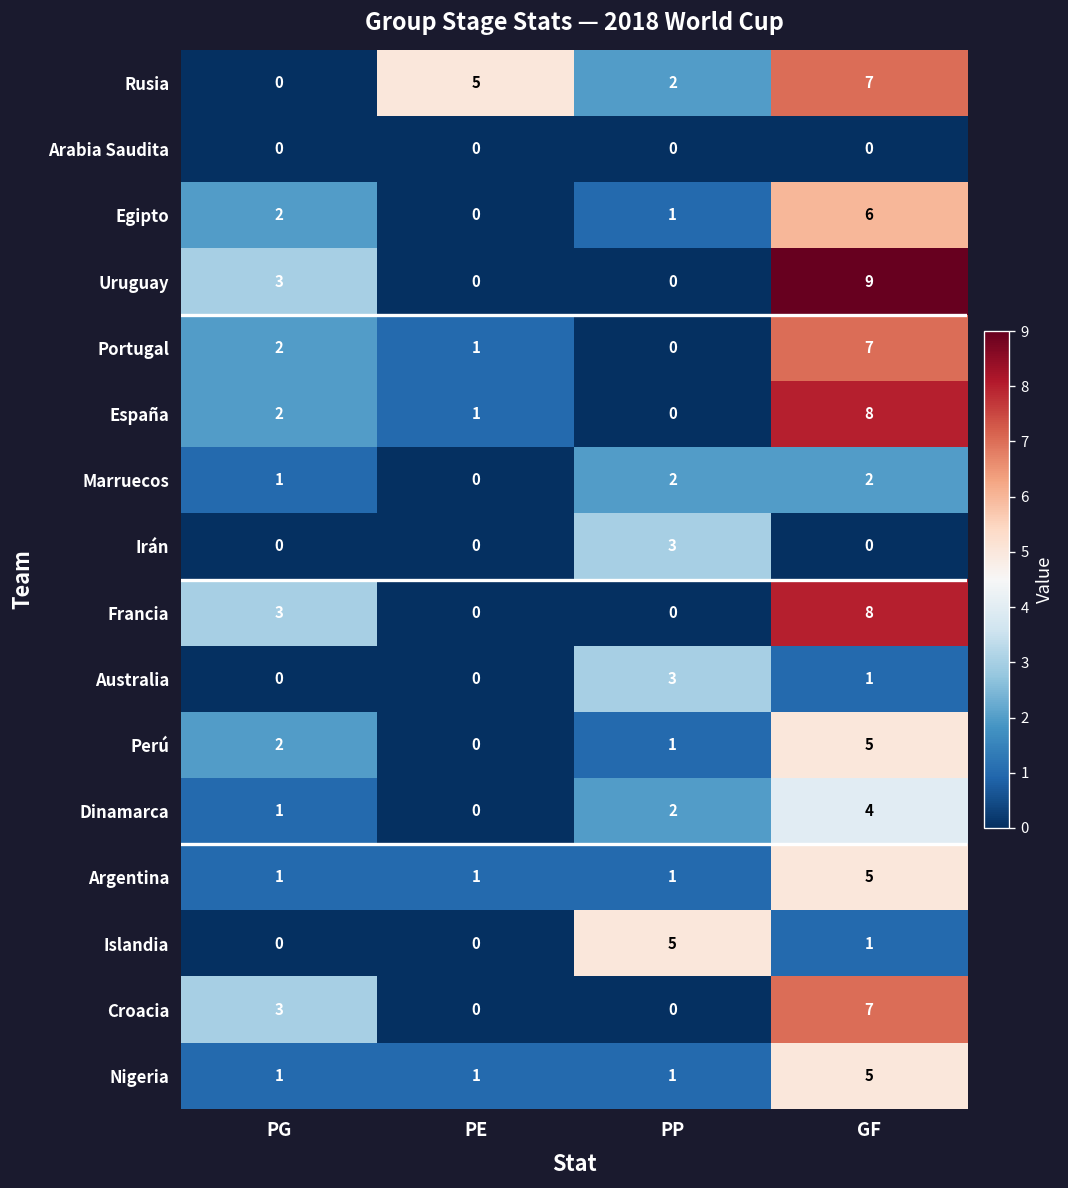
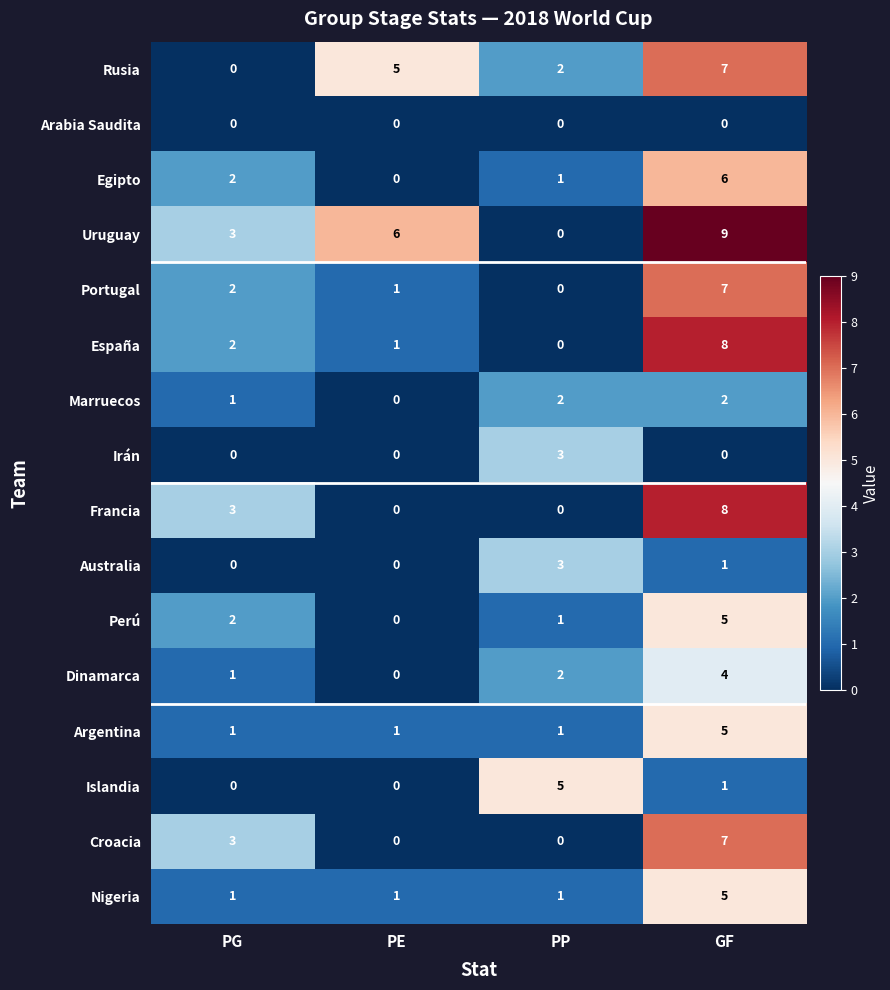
  {
    "Rusia": {
      "PG": 0,
      "PE": 5,
      "PP": 2,
      "GF": 7
    },
    "Arabia Saudita": {
      "PG": 0,
      "PE": 0,
      "PP": 0,
      "GF": 0
    },
    "Egipto": {
      "PG": 2,
      "PE": 0,
      "PP": 1,
      "GF": 6
    },
    "Uruguay": {
      "PG": 3,
-     "PE": 0,
+     "PE": 6,
      "PP": 0,
      "GF": 9
    },
    "Portugal": {
      "PG": 2,
      "PE": 1,
      "PP": 0,
      "GF": 7
    },
    "España": {
      "PG": 2,
      "PE": 1,
      "PP": 0,
      "GF": 8
    },
    "Marruecos": {
      "PG": 1,
      "PE": 0,
      "PP": 2,
      "GF": 2
    },
    "Irán": {
      "PG": 0,
      "PE": 0,
      "PP": 3,
      "GF": 0
    },
    "Francia": {
      "PG": 3,
      "PE": 0,
      "PP": 0,
      "GF": 8
    },
    "Australia": {
      "PG": 0,
      "PE": 0,
      "PP": 3,
      "GF": 1
    },
    "Perú": {
      "PG": 2,
      "PE": 0,
      "PP": 1,
      "GF": 5
    },
    "Dinamarca": {
      "PG": 1,
      "PE": 0,
      "PP": 2,
      "GF": 4
    },
    "Argentina": {
      "PG": 1,
      "PE": 1,
      "PP": 1,
      "GF": 5
    },
    "Islandia": {
      "PG": 0,
      "PE": 0,
      "PP": 5,
      "GF": 1
    },
    "Croacia": {
      "PG": 3,
      "PE": 0,
      "PP": 0,
      "GF": 7
    },
    "Nigeria": {
      "PG": 1,
      "PE": 1,
      "PP": 1,
      "GF": 5
    }
  }
